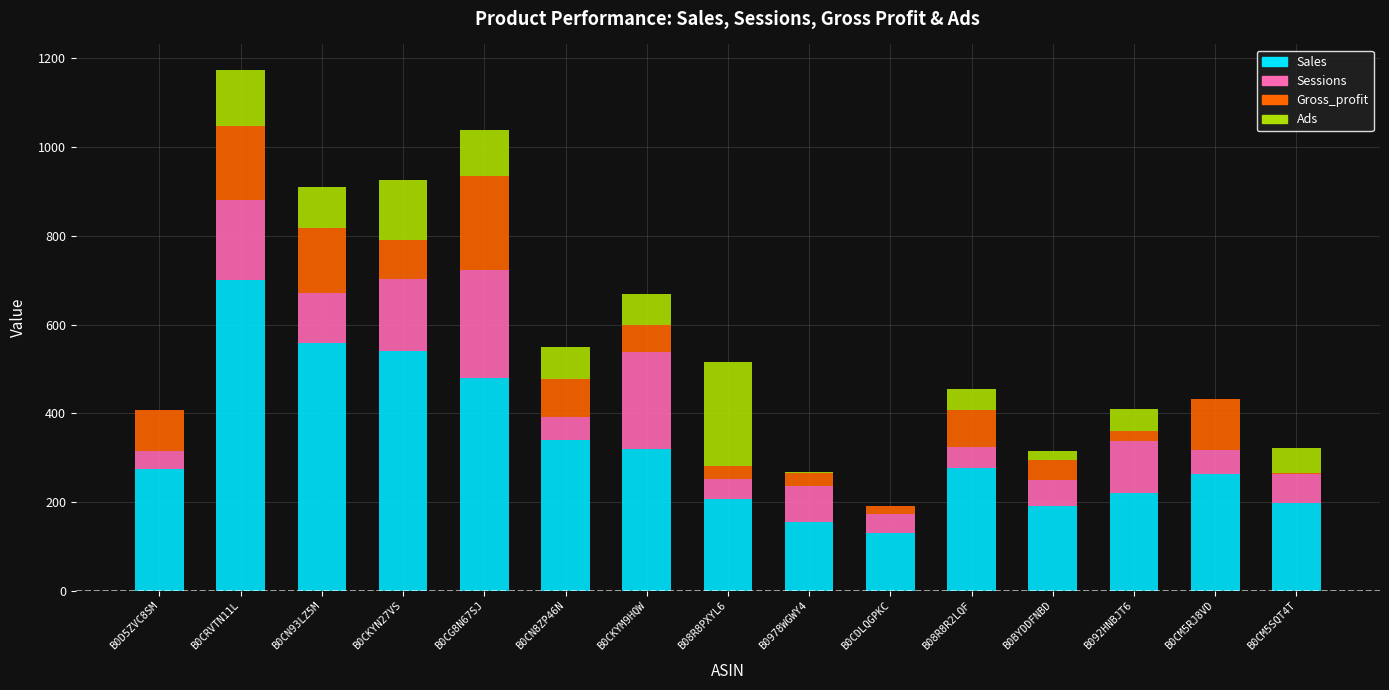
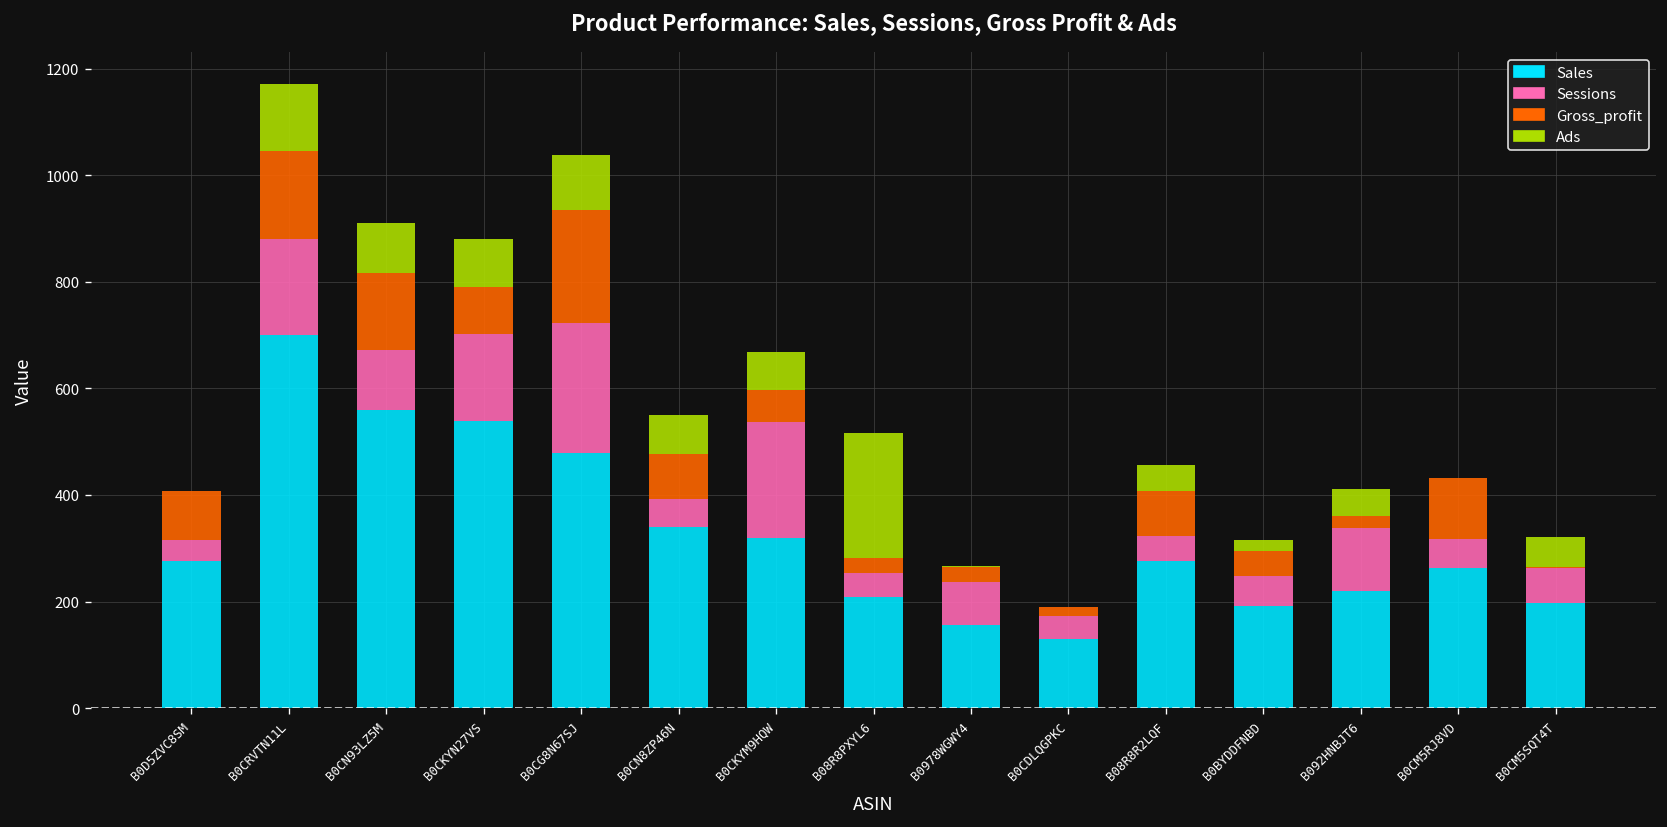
  {
    "Sessions": {
      "B0D5ZVC8SM": 40,
      "B0CRVTN11L": 180,
      "B0CN93LZ5M": 110,
      "B0CKYN27VS": 160,
      "B0CG8N67SJ": 240,
      "B0CN8ZP46N": 50,
      "B0CKYM9HQW": 220,
      "B08R8PXYL6": 50,
      "B0978WGWY4": 80,
      "B0CDLQGPKC": 40,
      "B08R8R2LQF": 50,
      "B0BYDDFNBD": 60,
      "B092HNBJT6": 120,
      "B0CM5RJ8VD": 50,
      "B0CM5SQT4T": 70
    },
    "Gross_profit": {
      "B0D5ZVC8SM": 90,
      "B0CRVTN11L": 170,
      "B0CN93LZ5M": 150,
      "B0CKYN27VS": 90,
      "B0CG8N67SJ": 210,
      "B0CN8ZP46N": 80,
      "B0CKYM9HQW": 60,
      "B08R8PXYL6": 30,
      "B0978WGWY4": 30,
      "B0CDLQGPKC": 20,
      "B08R8R2LQF": 80,
      "B0BYDDFNBD": 50,
      "B092HNBJT6": 20,
      "B0CM5RJ8VD": 110
    },
    "Ads": {
      "B0D5ZVC8SM": 0,
      "B0CRVTN11L": 130,
      "B0CN93LZ5M": 90,
-     "B0CKYN27VS": 140,
+     "B0CKYN27VS": 90,
      "B0CG8N67SJ": 100,
      "B0CN8ZP46N": 70,
      "B0CKYM9HQW": 70,
      "B08R8PXYL6": 230,
      "B0CDLQGPKC": 0,
      "B08R8R2LQF": 50,
      "B0BYDDFNBD": 20,
      "B092HNBJT6": 50,
      "B0CM5RJ8VD": 0,
      "B0CM5SQT4T": 60
    }
  }
